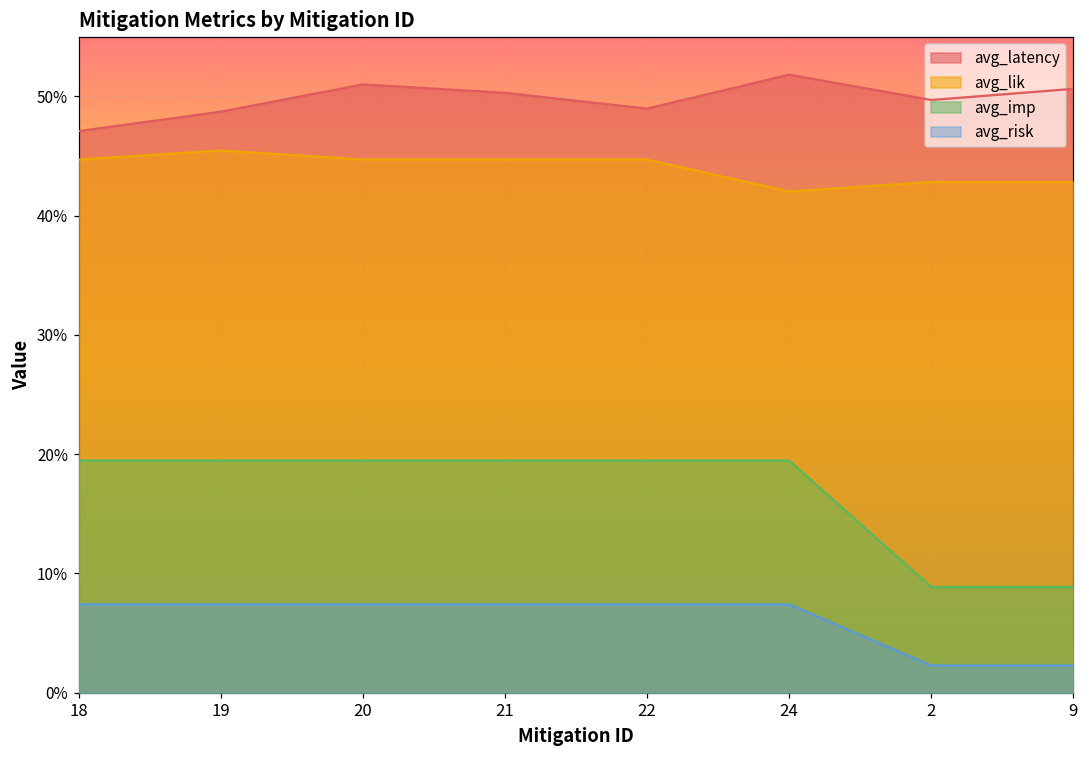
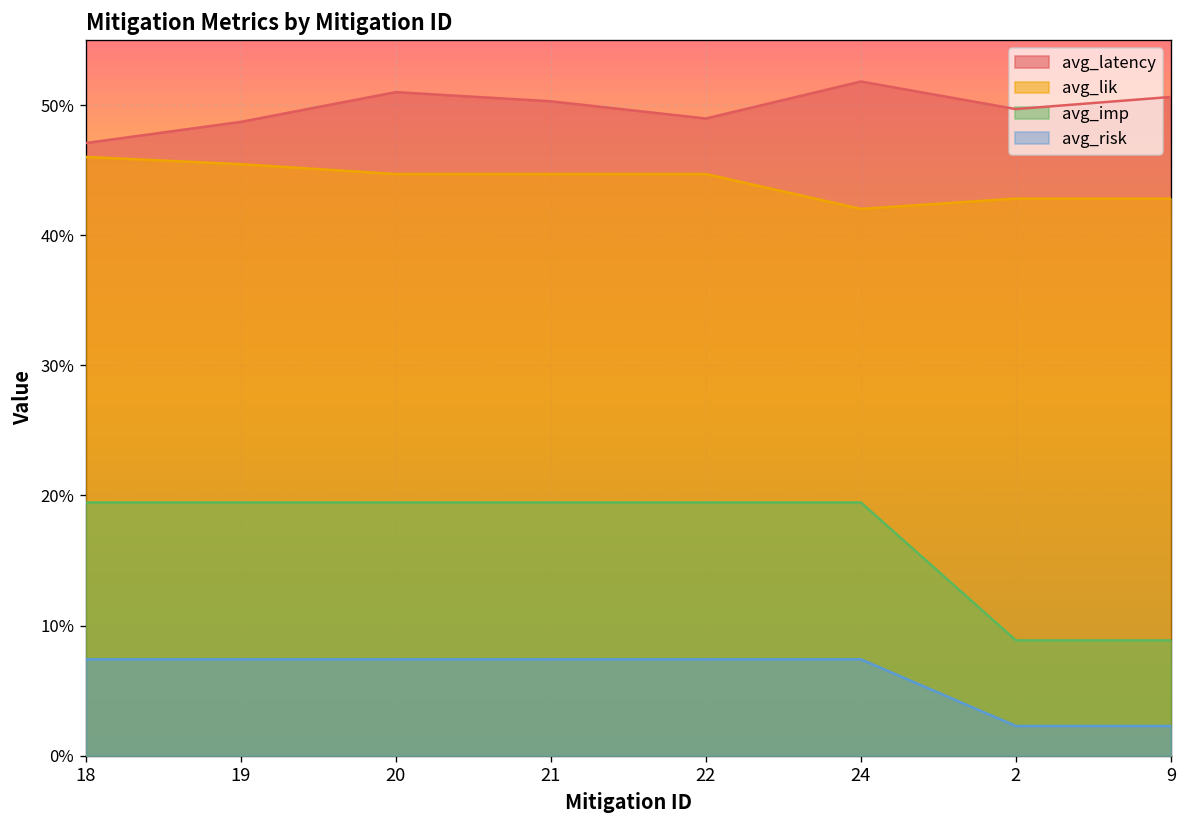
  {
    "avg_latency": {
      "18": "47.1%",
      "19": "48.7%",
      "20": "51.0%",
      "21": "50.3%",
      "22": "49.0%",
      "24": "51.8%",
      "9": "50.6%"
    },
    "avg_lik": {
-     "18": "44.7%",
+     "18": "46.0%",
      "19": "45.5%",
      "20": "44.7%",
      "21": "44.7%",
      "22": "44.7%",
      "24": "42.0%",
      "2": "42.8%",
      "9": "42.8%"
    },
    "avg_imp": {
      "18": "19.5%",
      "19": "19.5%",
      "20": "19.5%",
      "21": "19.5%",
      "22": "19.5%",
      "24": "19.5%",
      "2": "8.9%",
      "9": "8.9%"
    },
    "avg_risk": {
      "18": "7.4%",
      "19": "7.4%",
      "20": "7.4%",
      "21": "7.4%",
      "22": "7.4%",
      "24": "7.4%",
      "2": "2.3%",
      "9": "2.3%"
    }
  }
